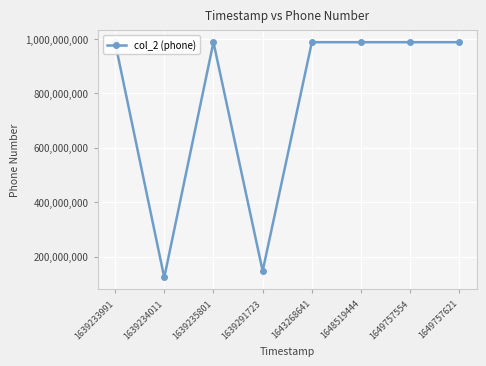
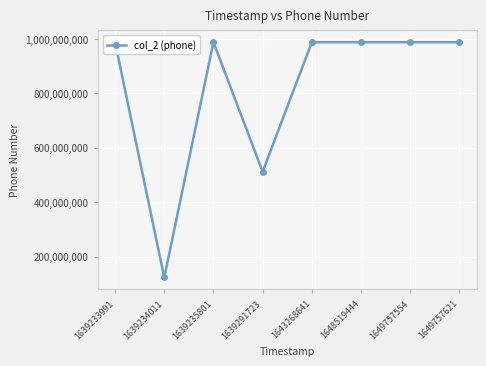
  {
    "1639234011": "120,000,000",
    "1639235801": "990,000,000",
-   "1639291723": "150,000,000",
+   "1639291723": "510,000,000",
    "1643268641": "990,000,000",
    "1648519444": "990,000,000",
    "1649757554": "990,000,000",
    "1649757621": "990,000,000"
  }
